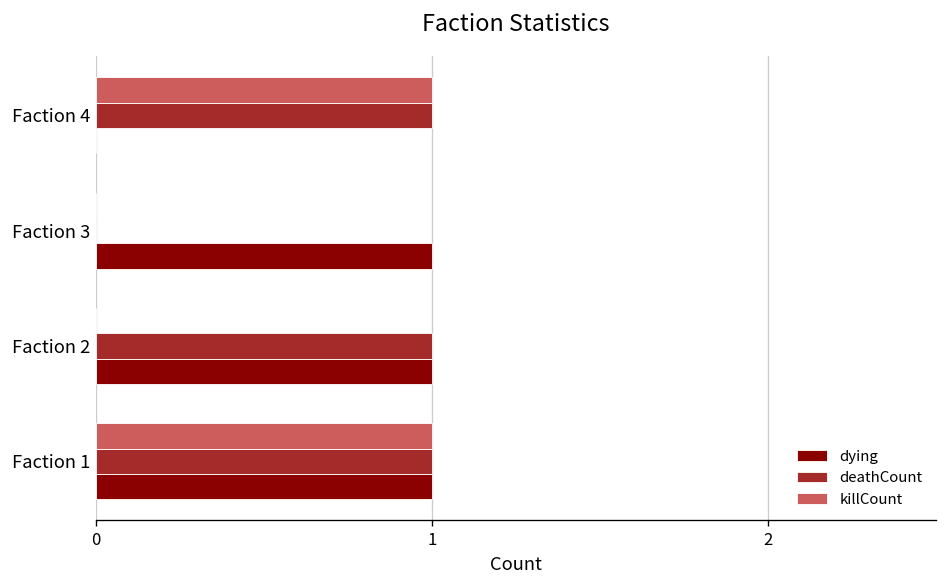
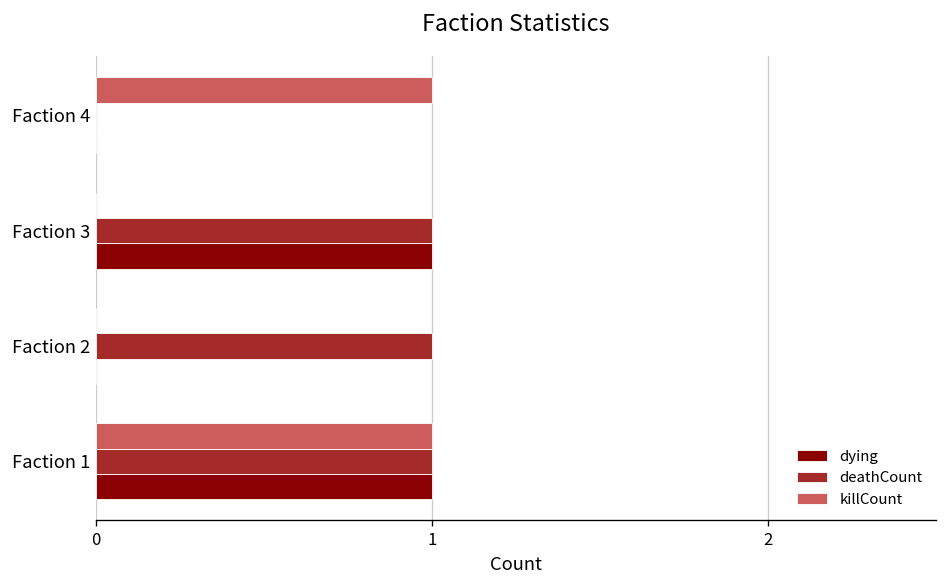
  {
    "dying": {
      "Faction 4": 0,
      "Faction 3": 1,
-     "Faction 2": 1,
+     "Faction 2": 0,
      "Faction 1": 1
    },
    "deathCount": {
-     "Faction 4": 1,
-     "Faction 3": 0,
+     "Faction 4": 0,
+     "Faction 3": 1,
      "Faction 2": 1,
      "Faction 1": 1
    },
    "killCount": {
      "Faction 4": 1,
      "Faction 3": 0,
      "Faction 2": 0,
      "Faction 1": 1
    }
  }
